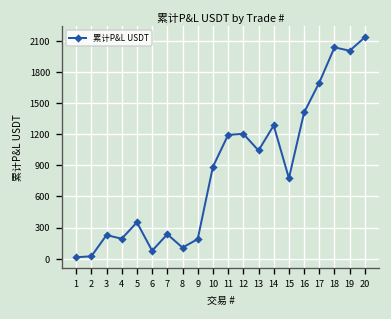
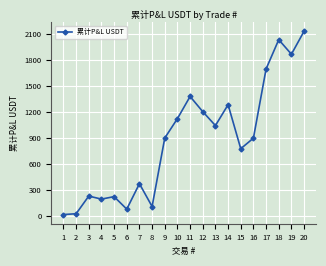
  {
    "1": 0,
    "2": 0,
    "3": 200,
    "4": 200,
-   "5": 400,
+   "5": 200,
    "6": 100,
-   "7": 200,
+   "7": 400,
    "8": 100,
-   "9": 200,
-   "10": 900,
-   "11": 1200,
+   "9": 900,
+   "10": 1100,
+   "11": 1400,
    "12": 1200,
    "13": 1000,
    "14": 1300,
    "15": 800,
-   "16": 1400,
+   "16": 900,
    "17": 1700,
    "18": 2000,
-   "19": 2000,
+   "19": 1900,
    "20": 2100
  }
